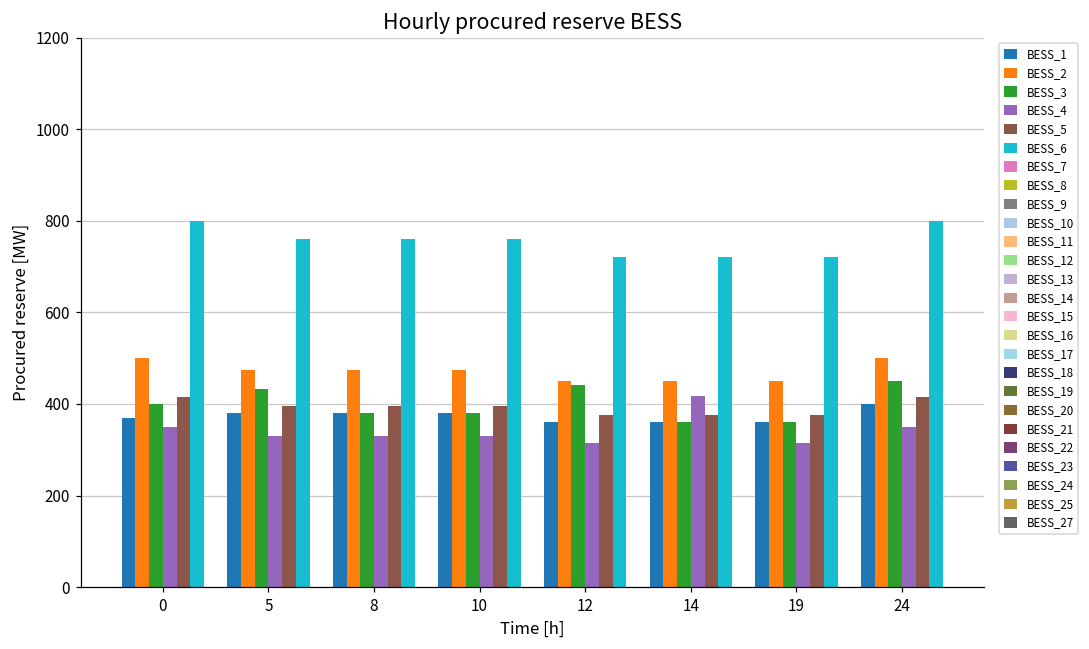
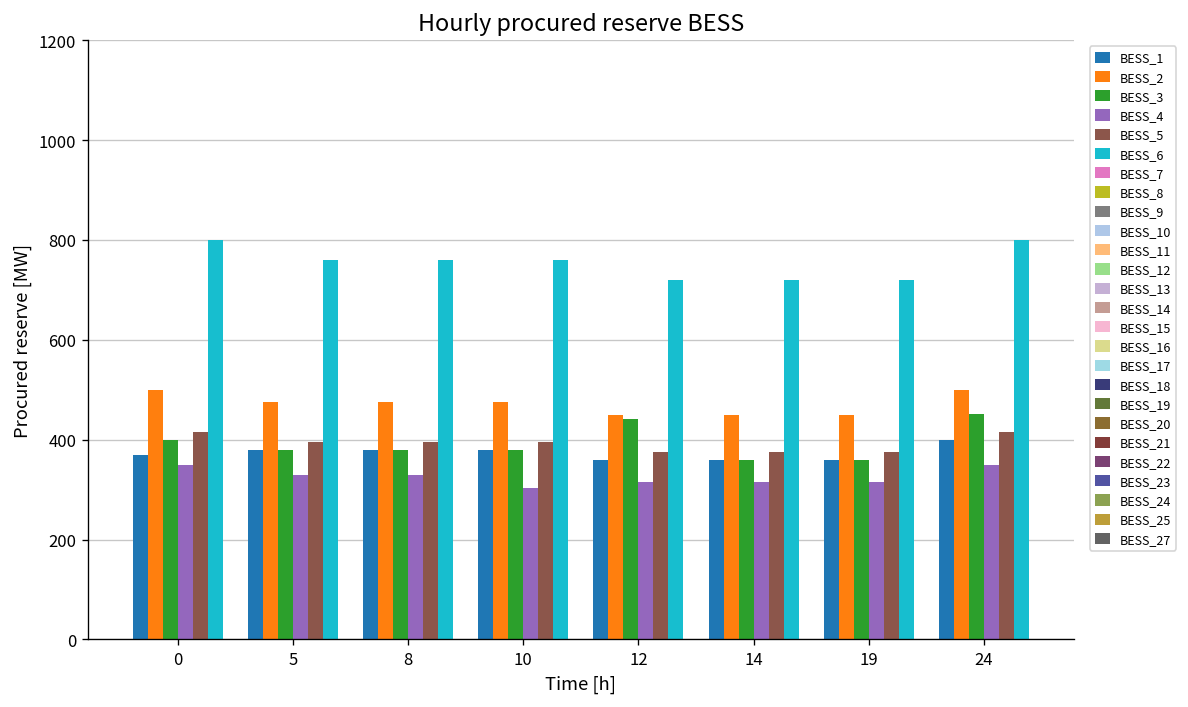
  {
    "BESS_1": {
      "0": 370,
      "5": 380,
      "8": 380,
      "10": 380,
      "12": 360,
      "14": 360,
      "19": 360,
      "24": 400
    },
    "BESS_2": {
      "0": 500,
      "5": 480,
      "8": 480,
      "10": 480,
      "12": 450,
      "14": 450,
      "19": 450,
      "24": 500
    },
    "BESS_3": {
      "0": 400,
-     "5": 430,
+     "5": 380,
      "8": 380,
      "10": 380,
      "12": 440,
      "14": 360,
      "19": 360,
      "24": 450
    },
    "BESS_4": {
      "0": 350,
      "5": 330,
      "8": 330,
-     "10": 330,
+     "10": 300,
      "12": 320,
-     "14": 420,
+     "14": 320,
      "19": 320,
      "24": 350
    },
    "BESS_5": {
      "0": 420,
      "5": 400,
      "8": 400,
      "10": 400,
      "12": 380,
      "14": 380,
      "19": 380,
      "24": 420
    },
    "BESS_6": {
      "0": 800,
      "5": 760,
      "8": 760,
      "10": 760,
      "12": 720,
      "14": 720,
      "19": 720,
      "24": 800
    }
  }
